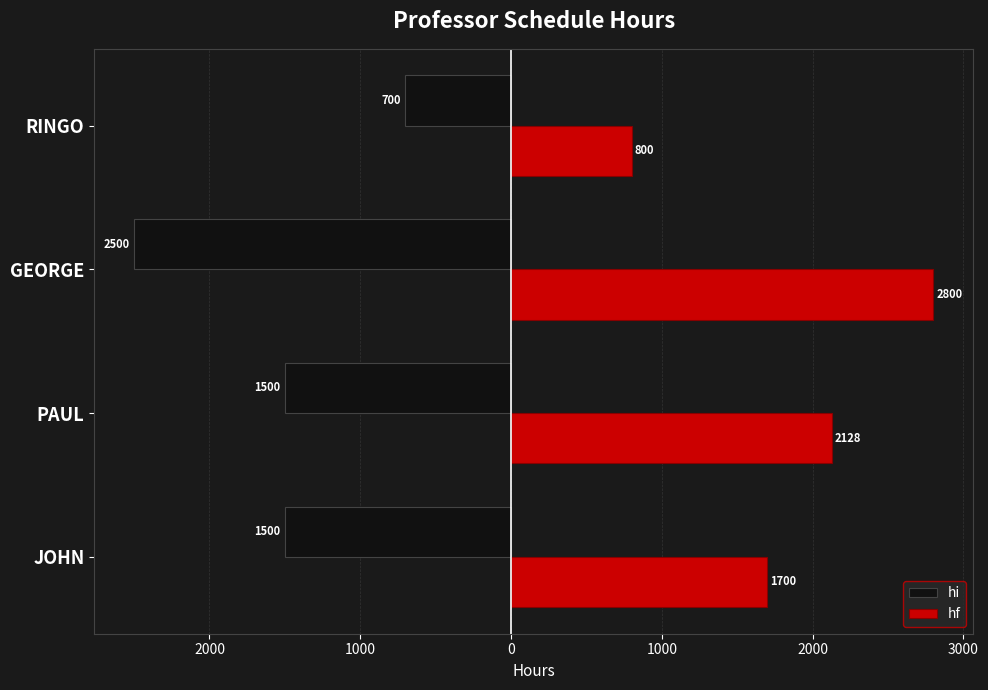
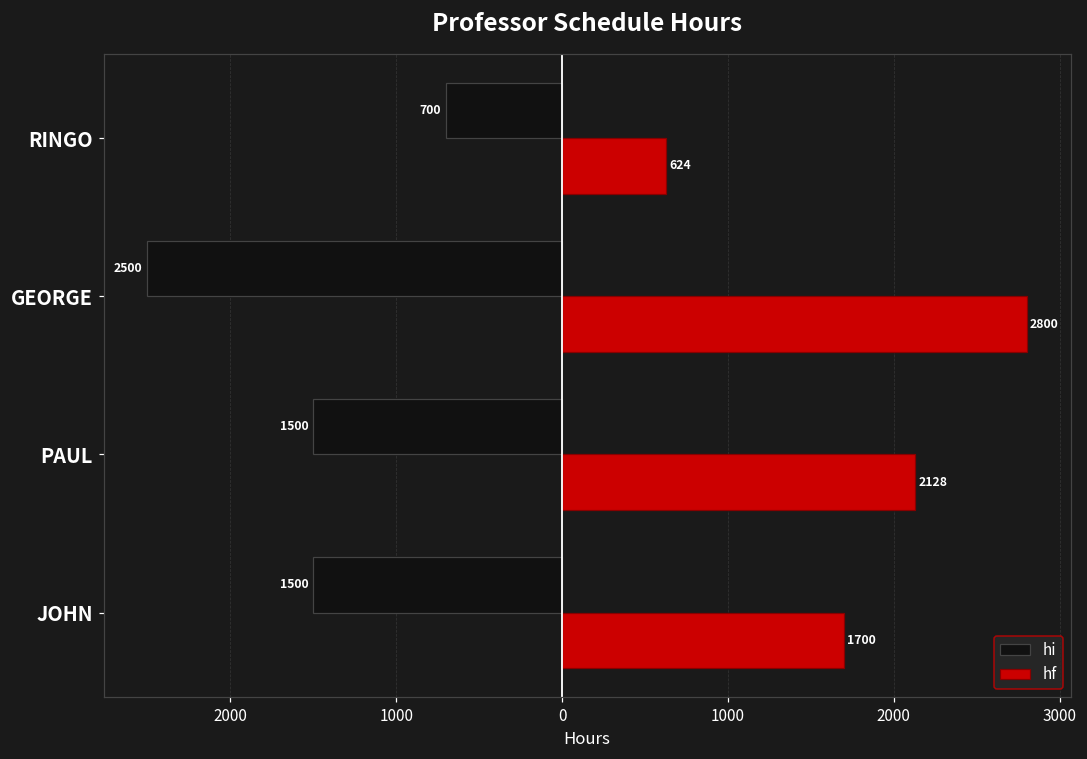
  {
    "hf": {
-     "RINGO": 800,
+     "RINGO": 624,
      "GEORGE": 2800,
      "PAUL": 2128,
      "JOHN": 1700
    }
  }
